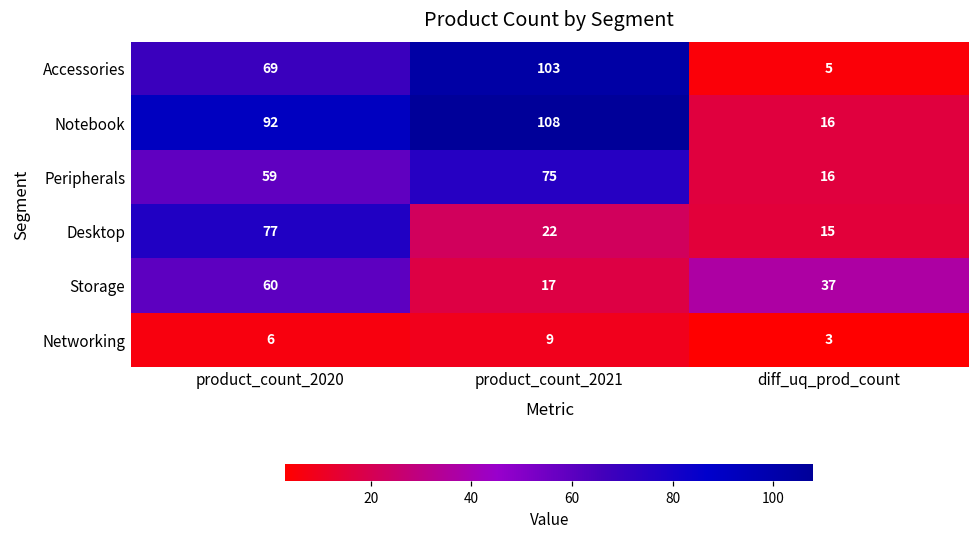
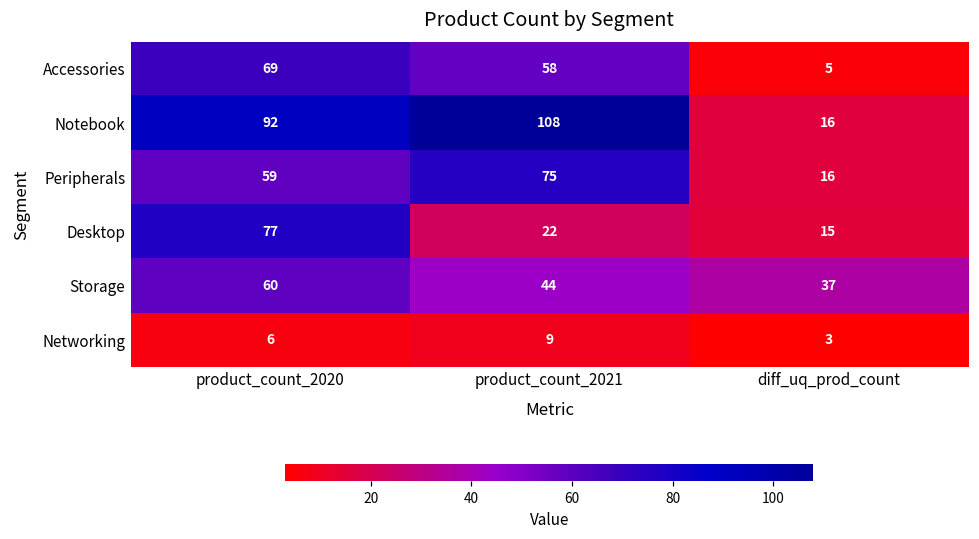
  {
    "Accessories": {
      "product_count_2020": 69,
-     "product_count_2021": 103,
+     "product_count_2021": 58,
      "diff_uq_prod_count": 5
    },
    "Notebook": {
      "product_count_2020": 92,
      "product_count_2021": 108,
      "diff_uq_prod_count": 16
    },
    "Peripherals": {
      "product_count_2020": 59,
      "product_count_2021": 75,
      "diff_uq_prod_count": 16
    },
    "Desktop": {
      "product_count_2020": 77,
      "product_count_2021": 22,
      "diff_uq_prod_count": 15
    },
    "Storage": {
      "product_count_2020": 60,
-     "product_count_2021": 17,
+     "product_count_2021": 44,
      "diff_uq_prod_count": 37
    },
    "Networking": {
      "product_count_2020": 6,
      "product_count_2021": 9,
      "diff_uq_prod_count": 3
    }
  }
